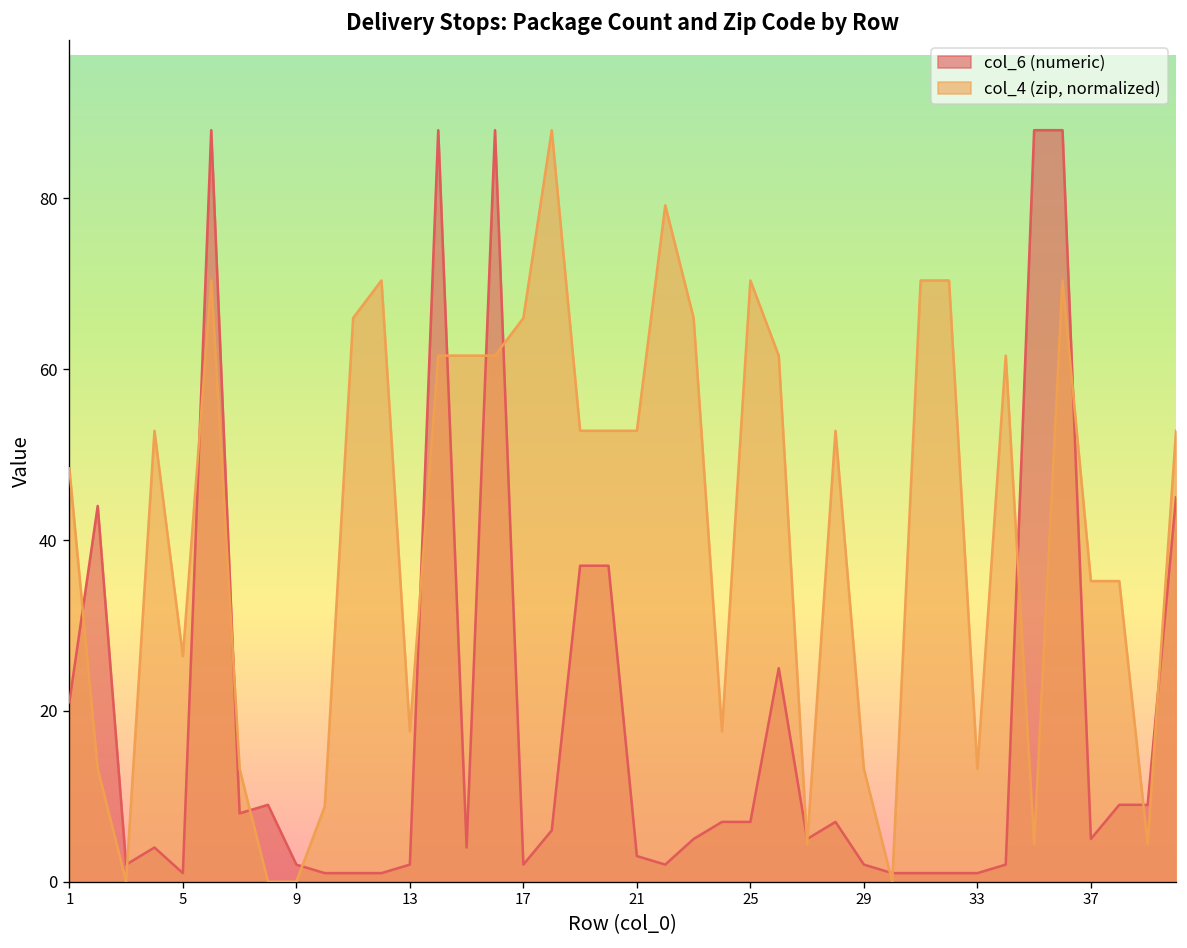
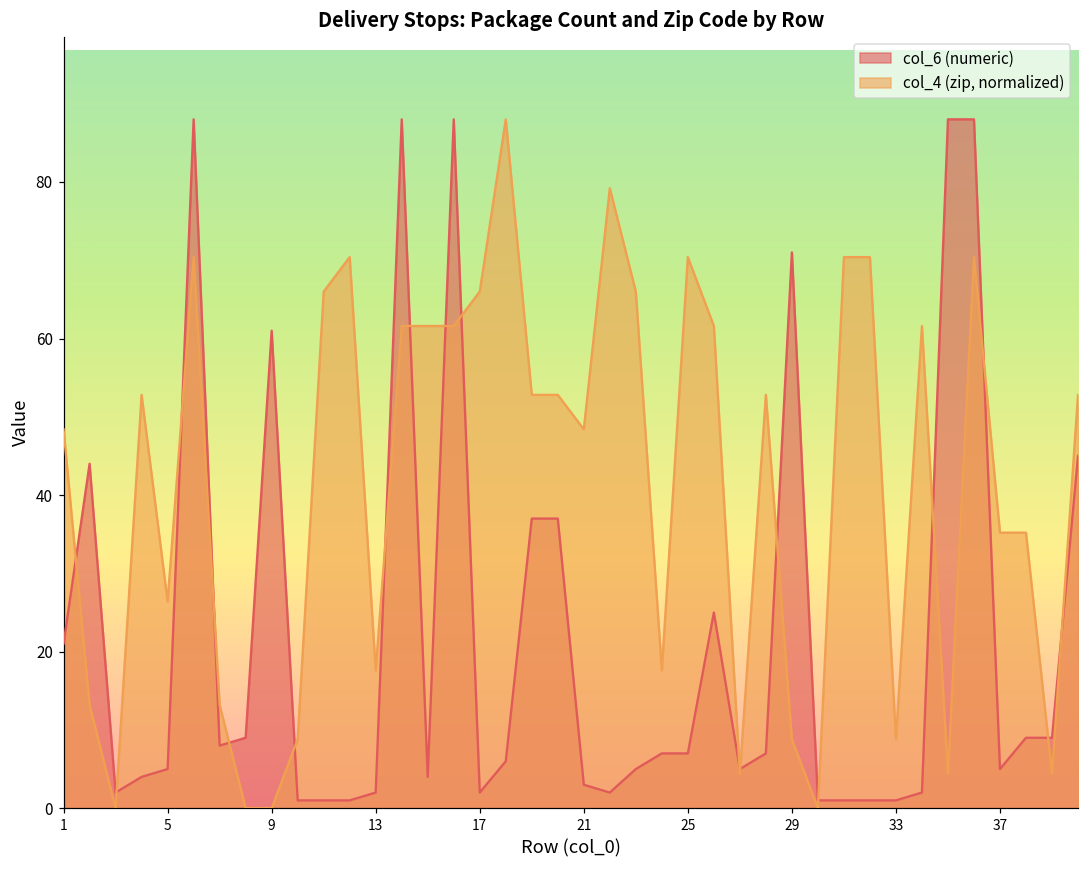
  {
    "col_6 (numeric)": {
      "1": 21,
-     "5": 1,
-     "9": 2,
+     "5": 5,
+     "9": 61,
      "13": 2,
      "17": 2,
      "21": 3,
      "25": 7,
-     "29": 2,
+     "29": 71,
      "33": 1,
      "37": 5
    },
    "col_4 (zip, normalized)": {
      "1": 48,
      "5": 26,
      "9": 0,
      "13": 18,
      "17": 66,
-     "21": 53,
+     "21": 48,
      "25": 70,
-     "29": 13,
-     "33": 13,
+     "29": 9,
+     "33": 9,
      "37": 35
    }
  }
